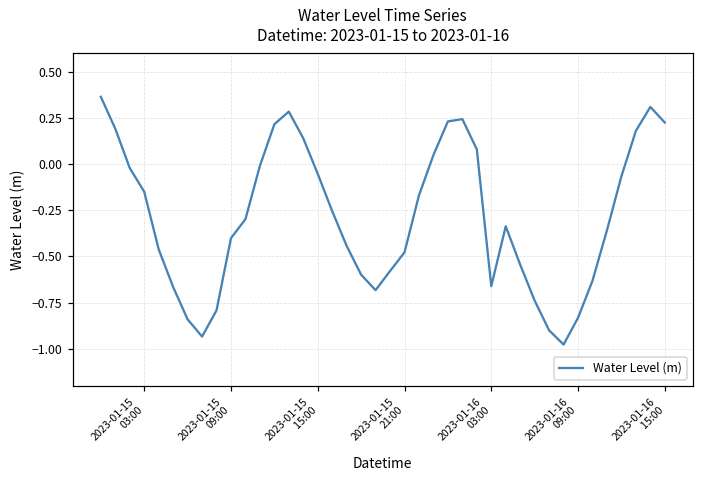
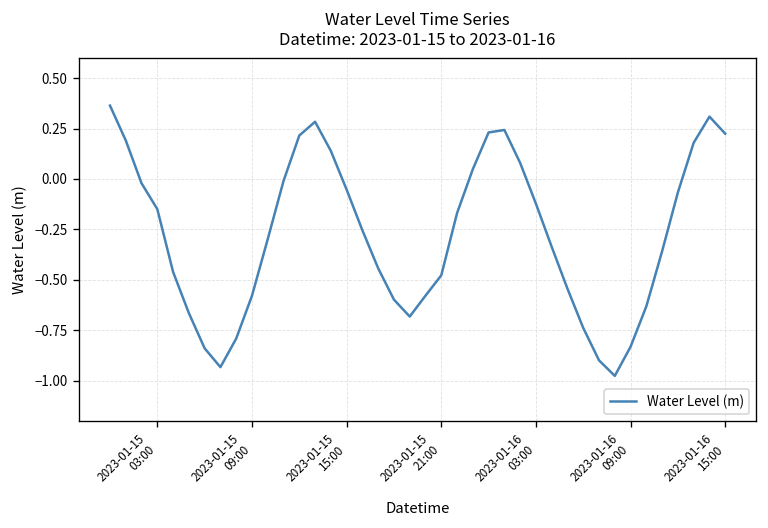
  {
    "2023-01-15 03:00": -0.15,
-   "2023-01-15 09:00": -0.40,
+   "2023-01-15 09:00": -0.58,
    "2023-01-15 15:00": -0.05,
    "2023-01-15 21:00": -0.48,
-   "2023-01-16 03:00": -0.66,
+   "2023-01-16 03:00": -0.12,
    "2023-01-16 09:00": -0.83,
    "2023-01-16 15:00": 0.22
  }
